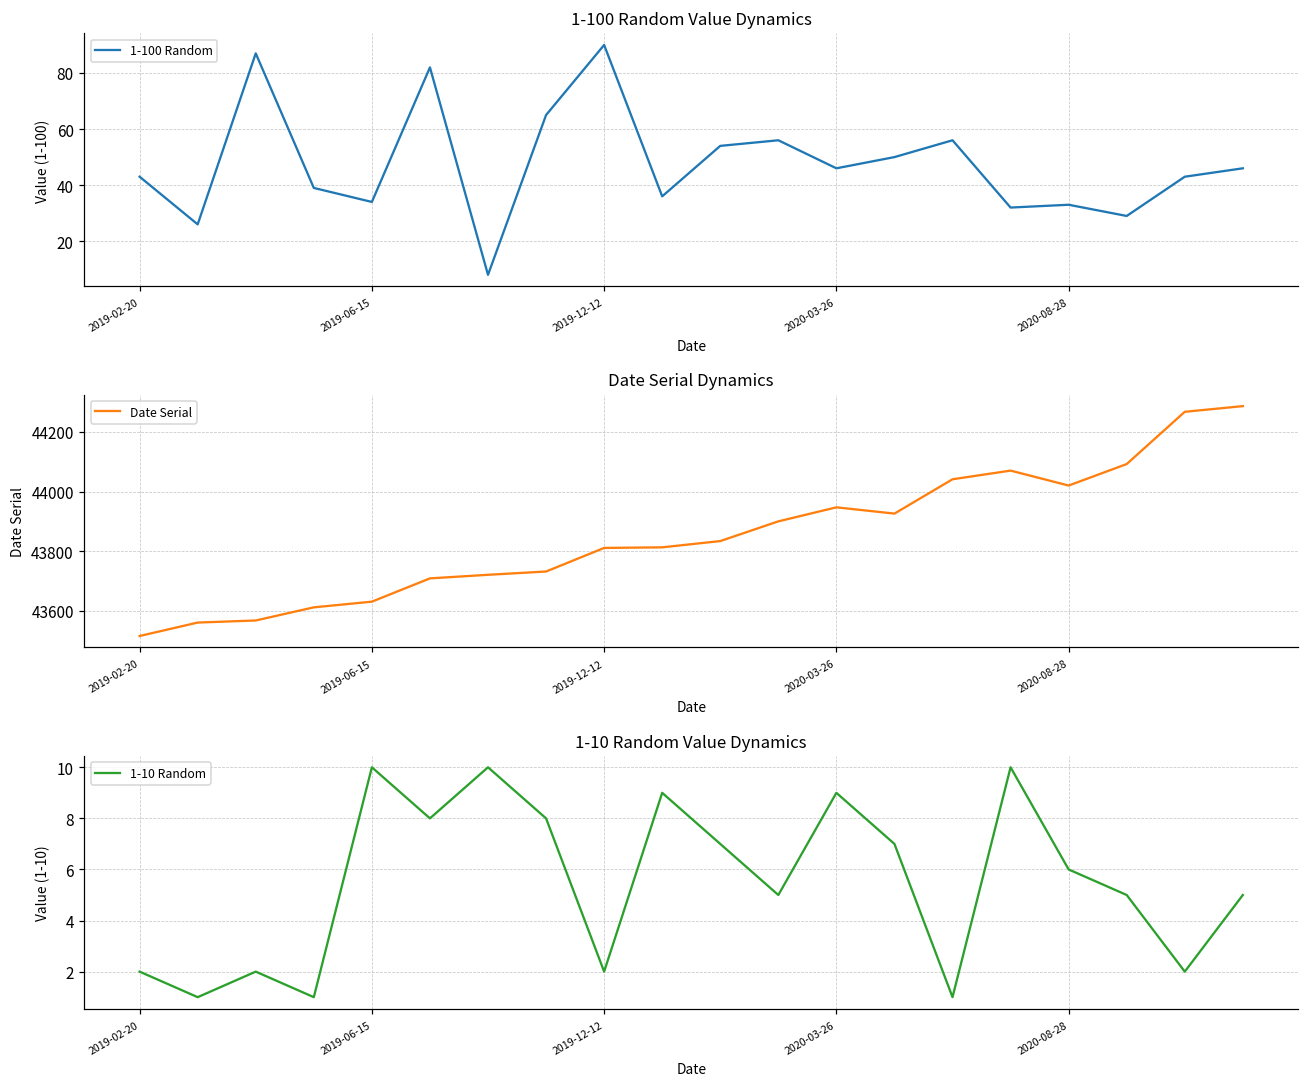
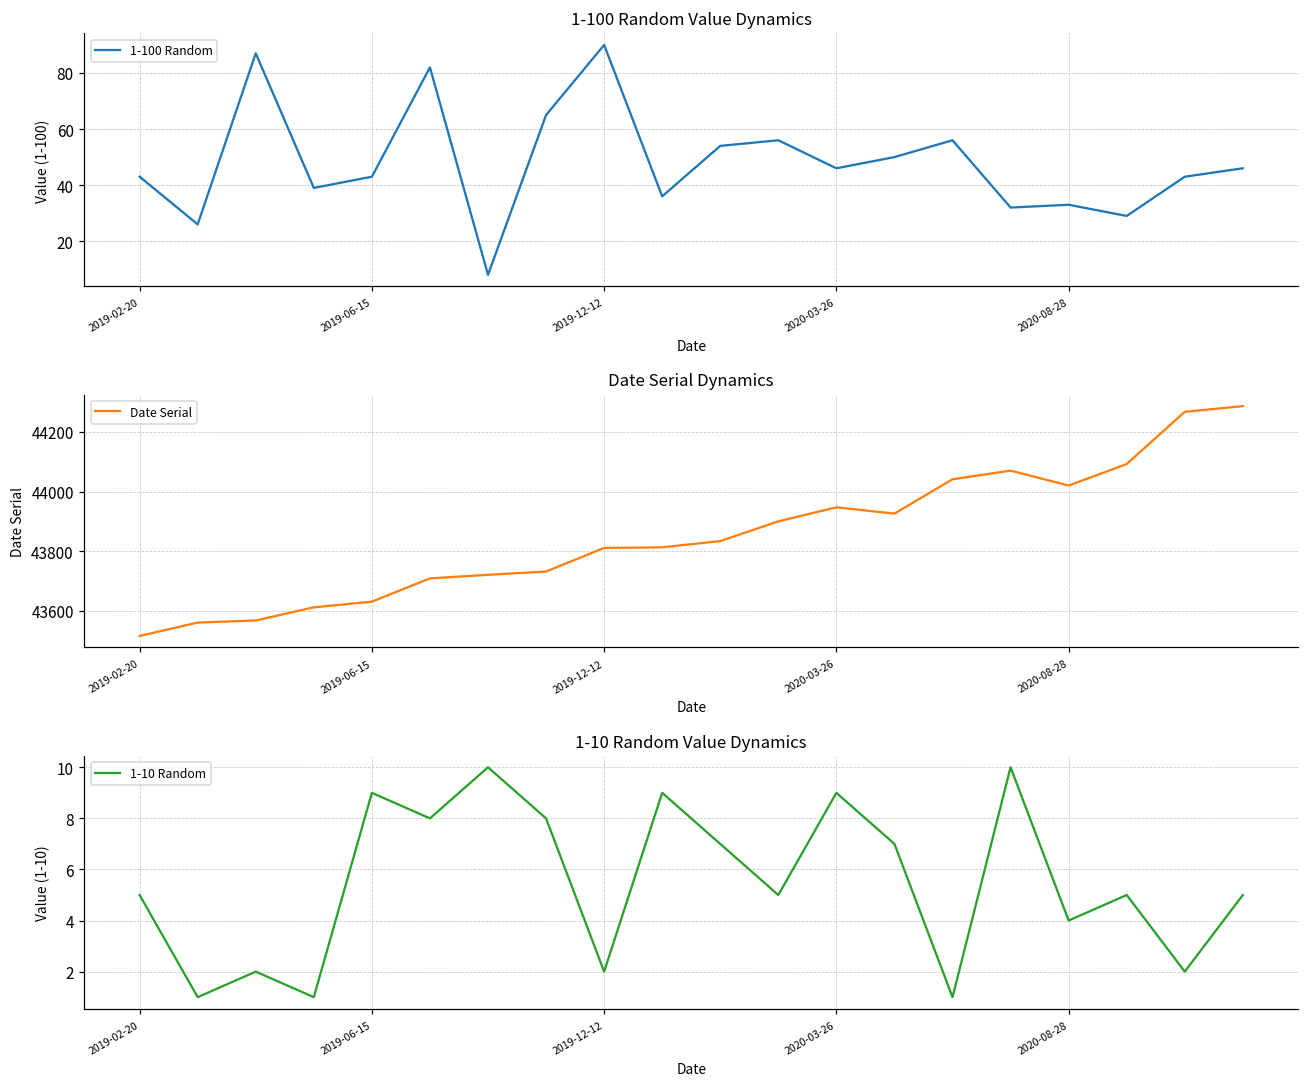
  {
    "1-100 Random Value Dynamics": {
      "2019-02-20": 43,
-     "2019-06-15": 34,
+     "2019-06-15": 43,
      "2019-12-12": 90,
      "2020-03-26": 46,
      "2020-08-28": 33
    },
    "Date Serial Dynamics": {
      "2019-02-20": 43520,
      "2019-06-15": 43630,
      "2019-12-12": 43810,
      "2020-03-26": 43950,
      "2020-08-28": 44020
    },
    "1-10 Random Value Dynamics": {
-     "2019-02-20": 2,
-     "2019-06-15": 10,
+     "2019-02-20": 5,
+     "2019-06-15": 9,
      "2019-12-12": 2,
      "2020-03-26": 9,
-     "2020-08-28": 6
+     "2020-08-28": 4
    }
  }
